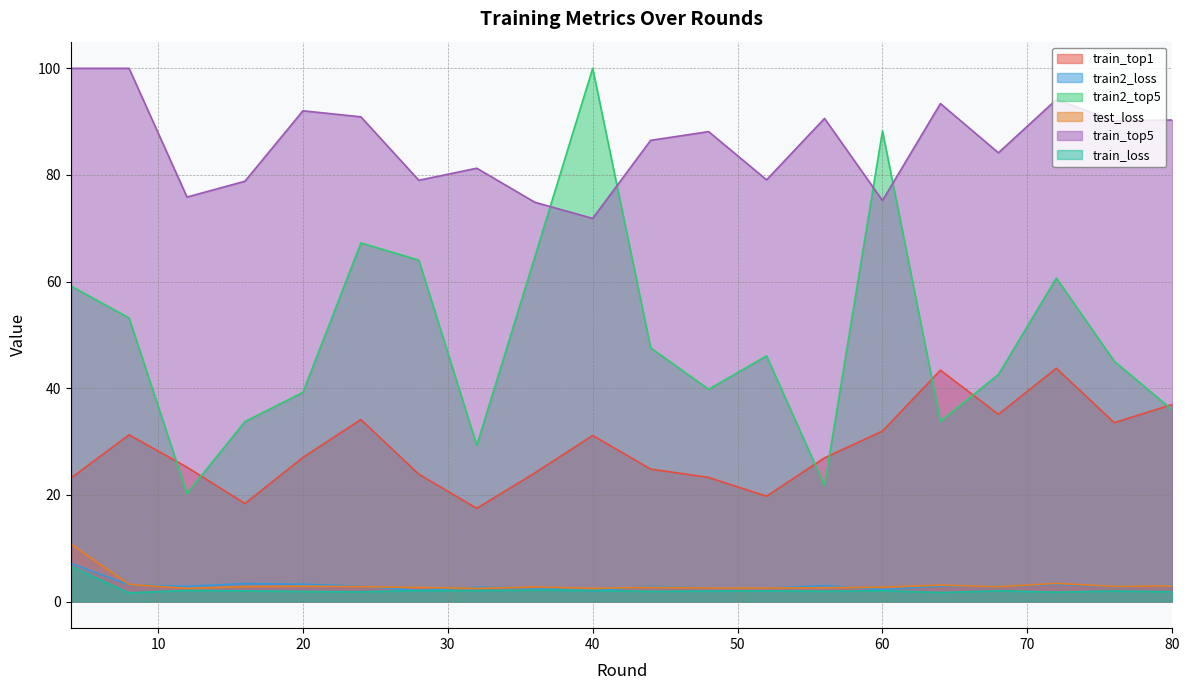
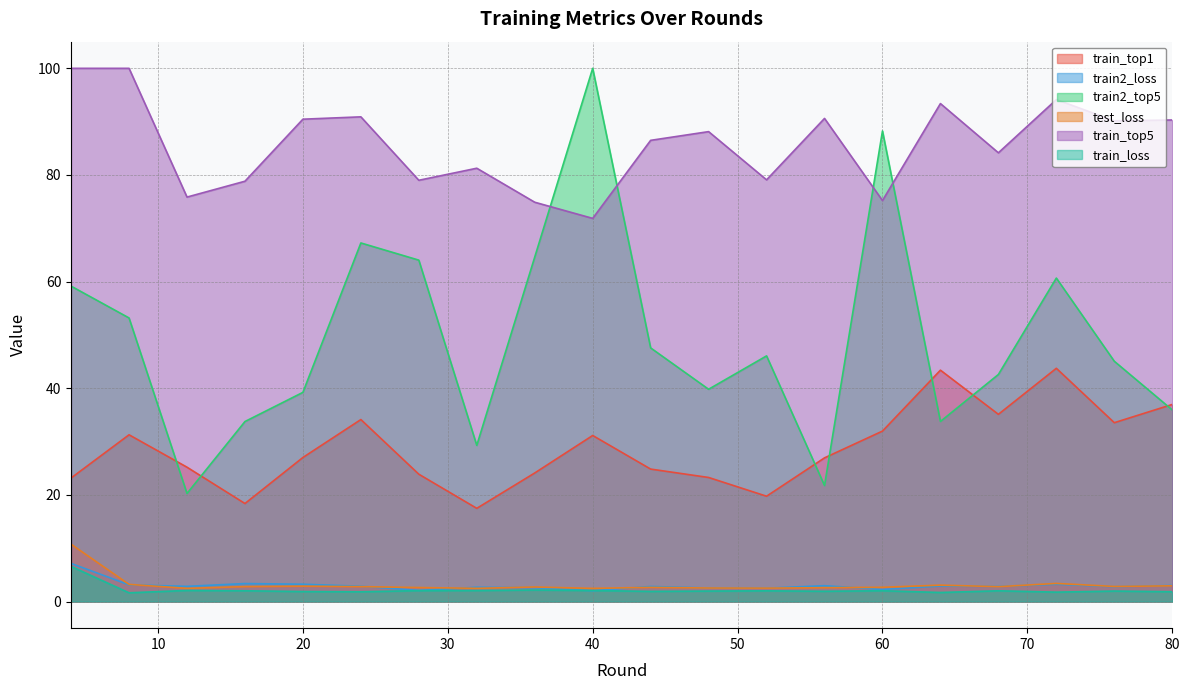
  {
    "train_top5": {
-     "20": 92,
+     "20": 90,
      "40": 72,
      "60": 75,
      "80": 90
    }
  }
